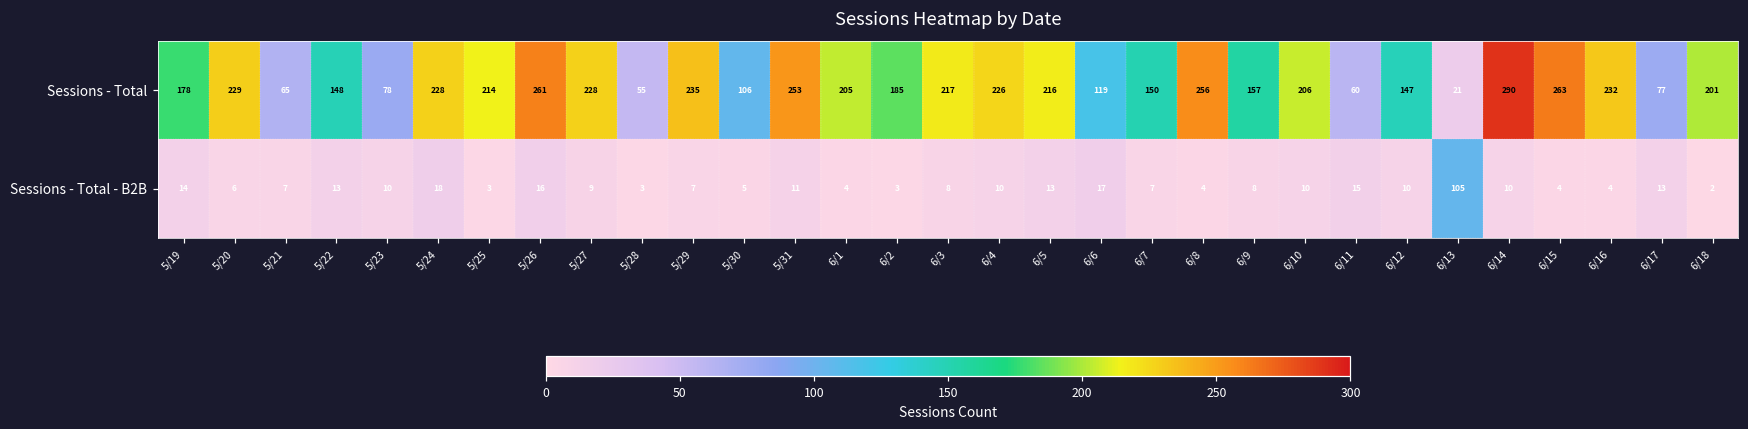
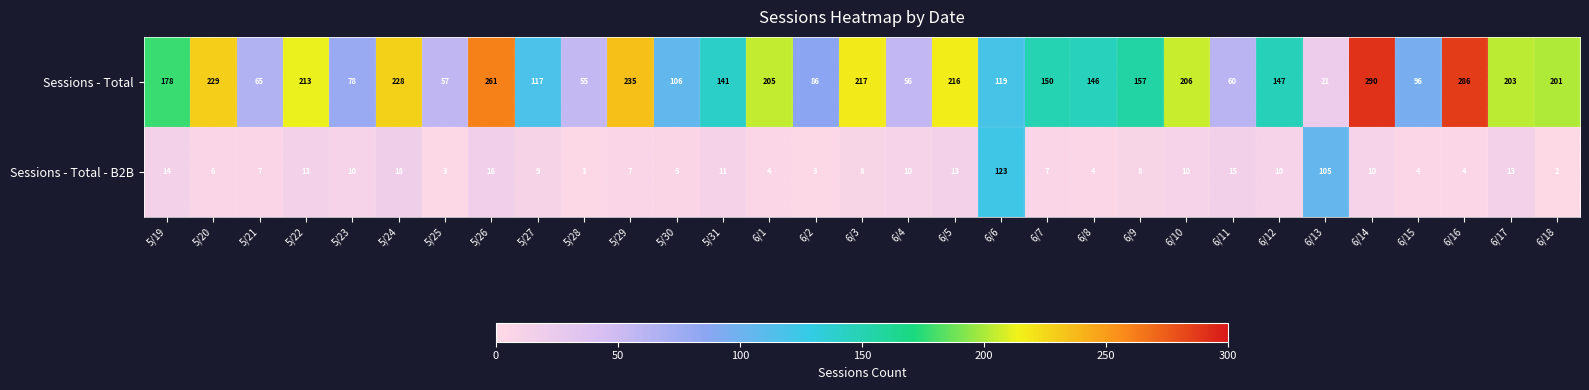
  {
    "Sessions - Total": {
      "5/19": 178,
      "5/20": 229,
      "5/21": 65,
-     "5/22": 148,
+     "5/22": 213,
      "5/23": 78,
      "5/24": 228,
-     "5/25": 214,
+     "5/25": 57,
      "5/26": 261,
-     "5/27": 228,
+     "5/27": 117,
      "5/28": 55,
      "5/29": 235,
      "5/30": 106,
-     "5/31": 253,
+     "5/31": 141,
      "6/1": 205,
-     "6/2": 185,
+     "6/2": 86,
      "6/3": 217,
-     "6/4": 226,
+     "6/4": 56,
      "6/5": 216,
      "6/6": 119,
      "6/7": 150,
-     "6/8": 256,
+     "6/8": 146,
      "6/9": 157,
      "6/10": 206,
      "6/11": 60,
      "6/12": 147,
      "6/13": 21,
      "6/14": 290,
-     "6/15": 263,
-     "6/16": 232,
-     "6/17": 77,
+     "6/15": 96,
+     "6/16": 286,
+     "6/17": 203,
      "6/18": 201
    },
    "Sessions - Total - B2B": {
      "5/24": 18,
      "5/26": 16,
-     "6/6": 17,
+     "6/6": 123,
      "6/13": 105
    }
  }
